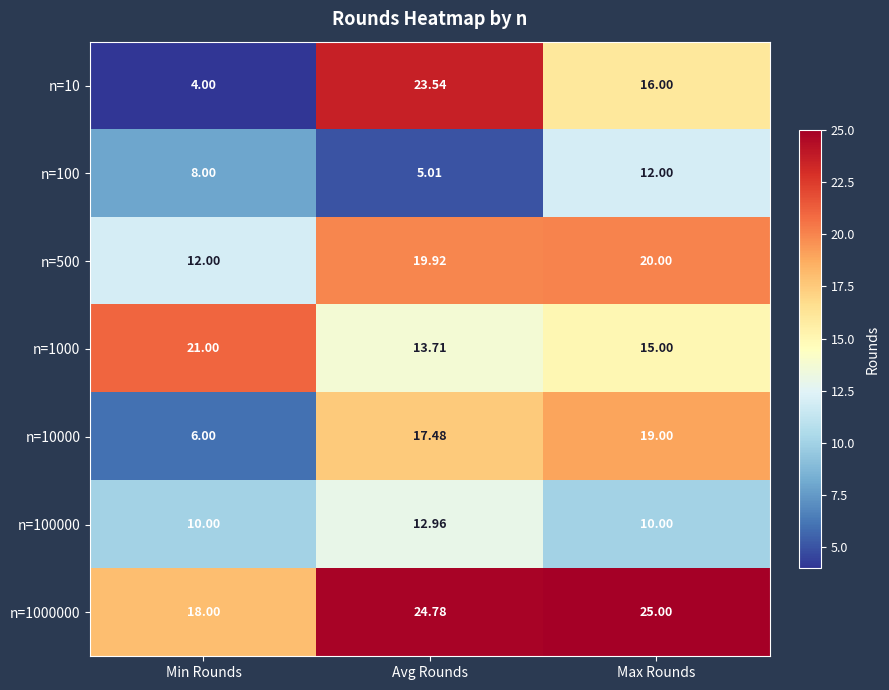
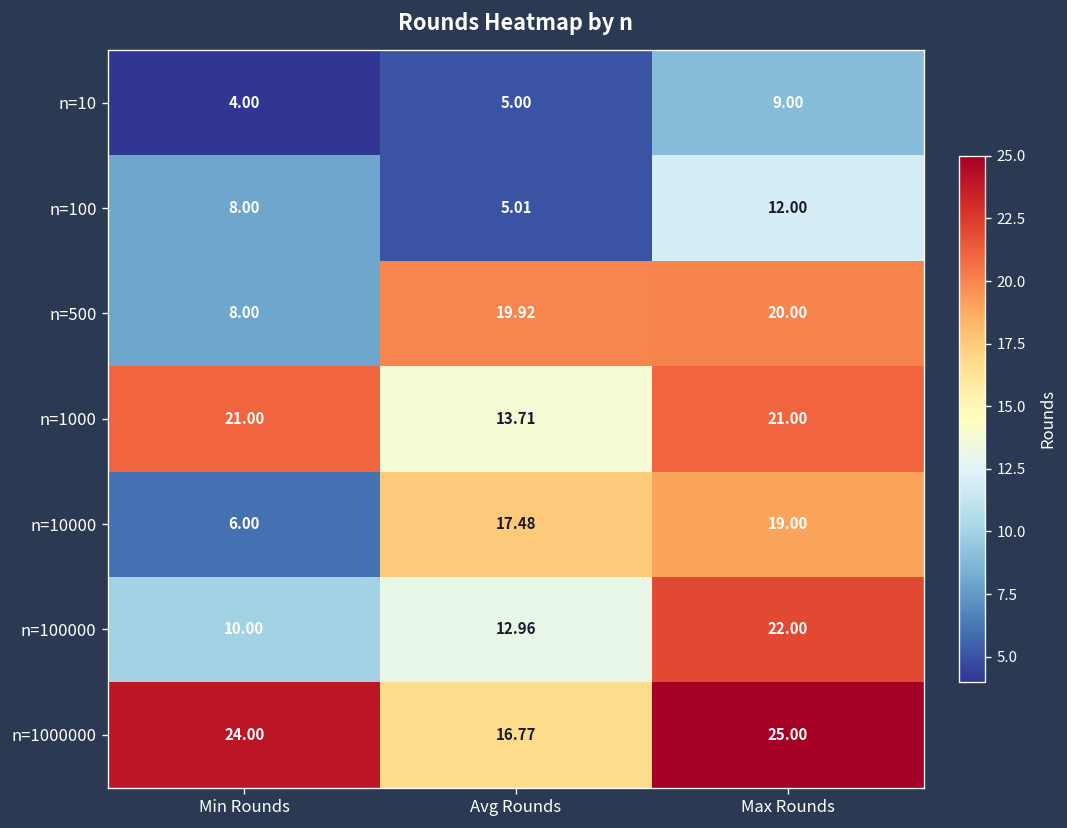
  {
    "n=10": {
      "Min Rounds": 4.00,
-     "Avg Rounds": 23.54,
-     "Max Rounds": 16.00
+     "Avg Rounds": 5.00,
+     "Max Rounds": 9.00
    },
    "n=100": {
      "Min Rounds": 8.00,
      "Avg Rounds": 5.01,
      "Max Rounds": 12.00
    },
    "n=500": {
-     "Min Rounds": 12.00,
+     "Min Rounds": 8.00,
      "Avg Rounds": 19.92,
      "Max Rounds": 20.00
    },
    "n=1000": {
      "Min Rounds": 21.00,
      "Avg Rounds": 13.71,
-     "Max Rounds": 15.00
+     "Max Rounds": 21.00
    },
    "n=10000": {
      "Min Rounds": 6.00,
      "Avg Rounds": 17.48,
      "Max Rounds": 19.00
    },
    "n=100000": {
      "Min Rounds": 10.00,
      "Avg Rounds": 12.96,
-     "Max Rounds": 10.00
+     "Max Rounds": 22.00
    },
    "n=1000000": {
-     "Min Rounds": 18.00,
-     "Avg Rounds": 24.78,
+     "Min Rounds": 24.00,
+     "Avg Rounds": 16.77,
      "Max Rounds": 25.00
    }
  }
